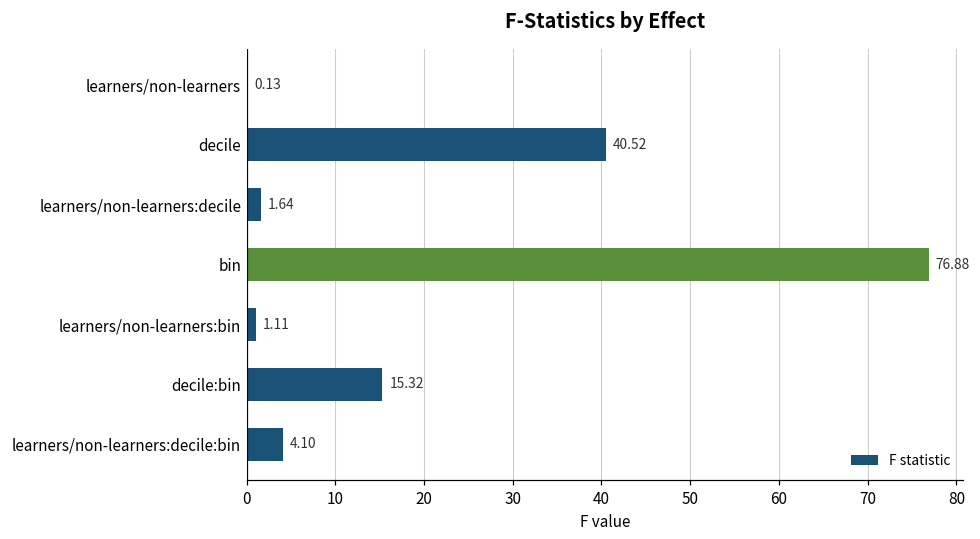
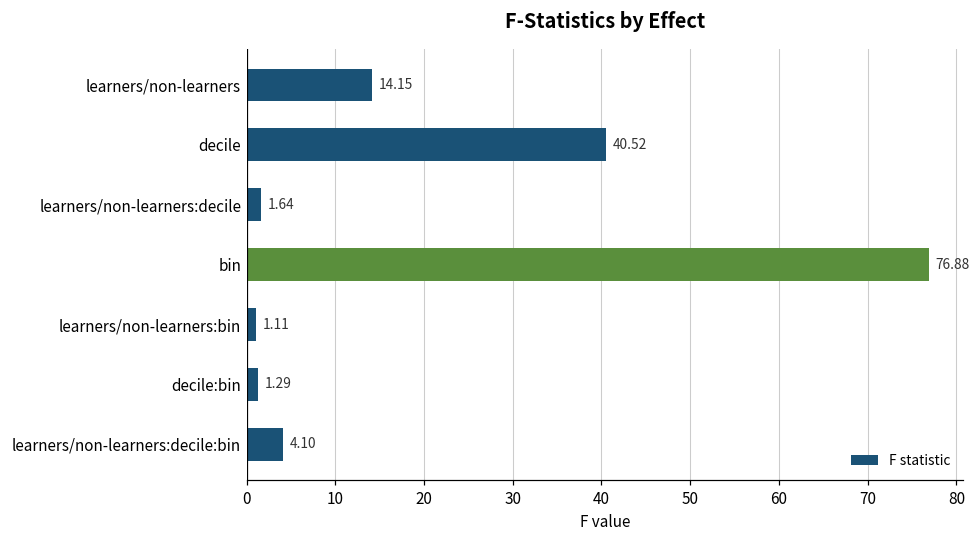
  {
-   "learners/non-learners": 0.13,
+   "learners/non-learners": 14.15,
    "decile": 40.52,
    "learners/non-learners:decile": 1.64,
    "bin": 76.88,
    "learners/non-learners:bin": 1.11,
-   "decile:bin": 15.32,
+   "decile:bin": 1.29,
    "learners/non-learners:decile:bin": 4.10
  }
